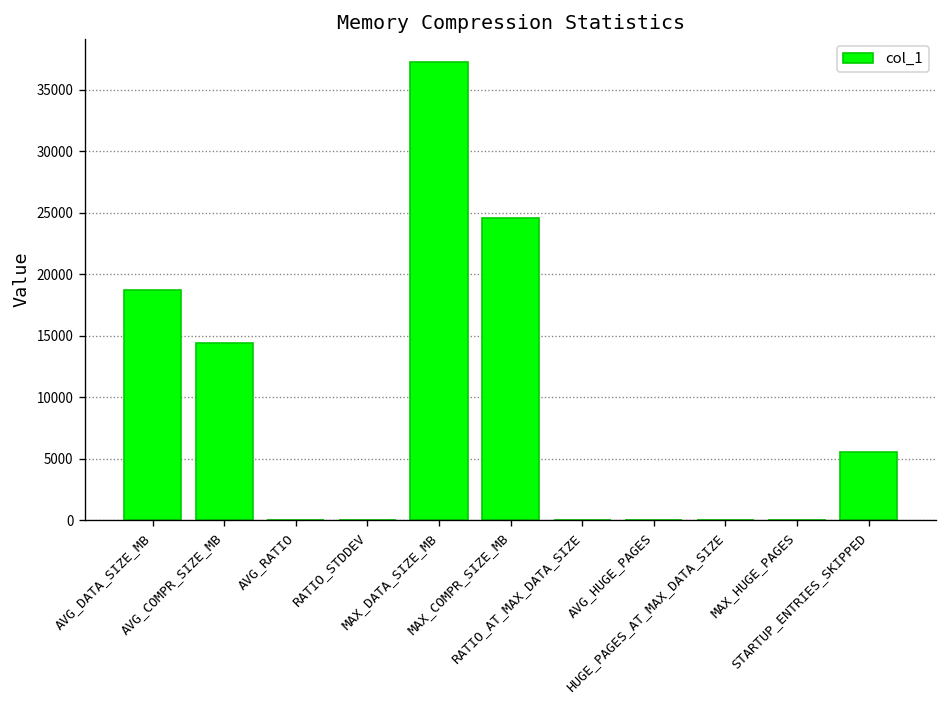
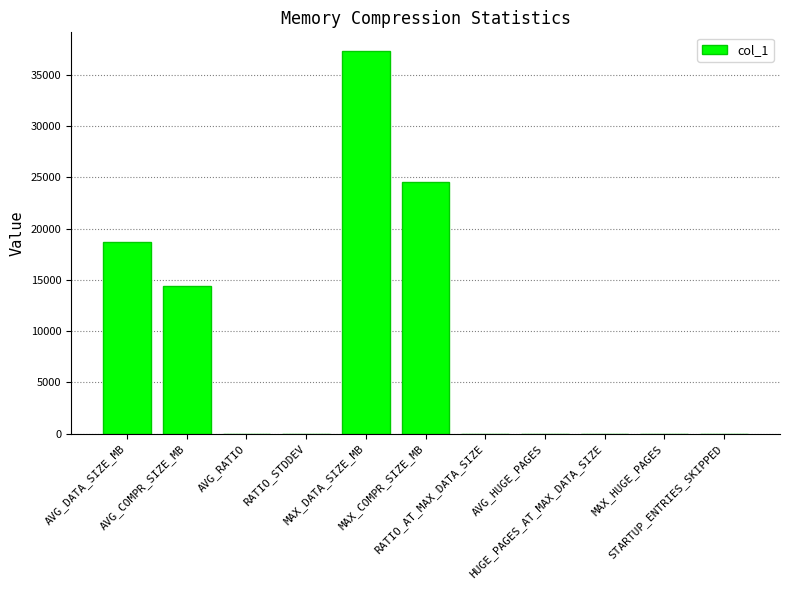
  {
    "AVG_DATA_SIZE_MB": 18700,
    "AVG_COMPR_SIZE_MB": 14400,
    "MAX_DATA_SIZE_MB": 37300,
    "MAX_COMPR_SIZE_MB": 24600,
-   "STARTUP_ENTRIES_SKIPPED": 5500
+   "STARTUP_ENTRIES_SKIPPED": 0
  }
